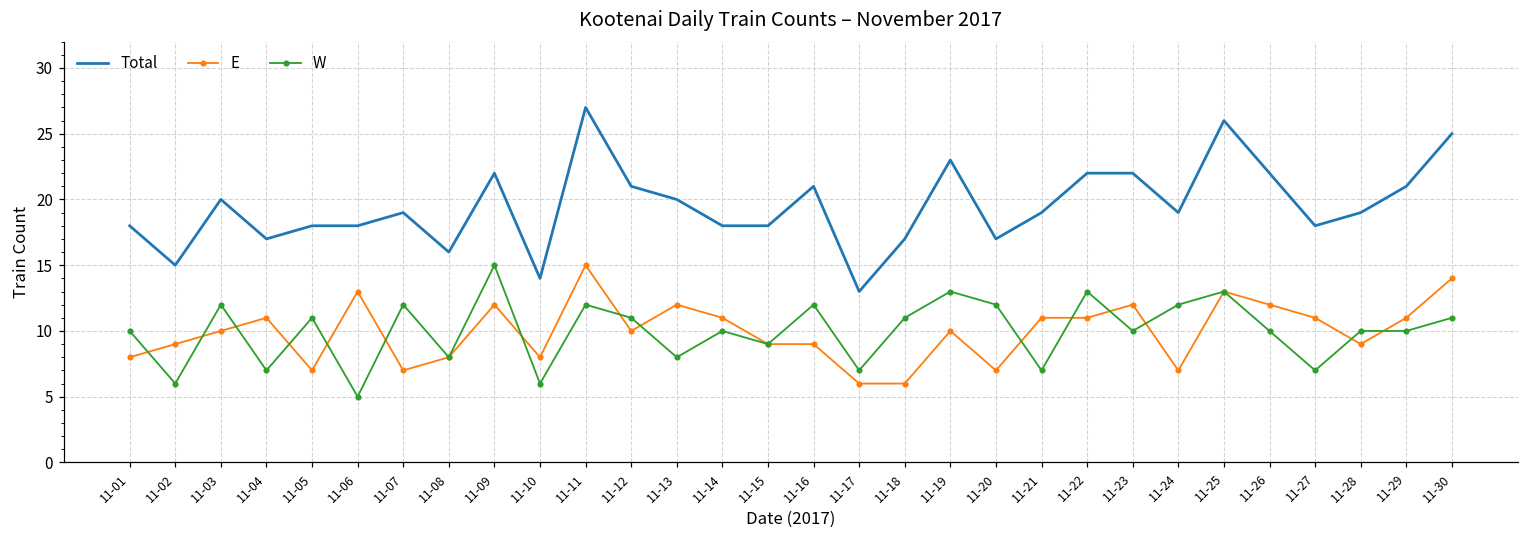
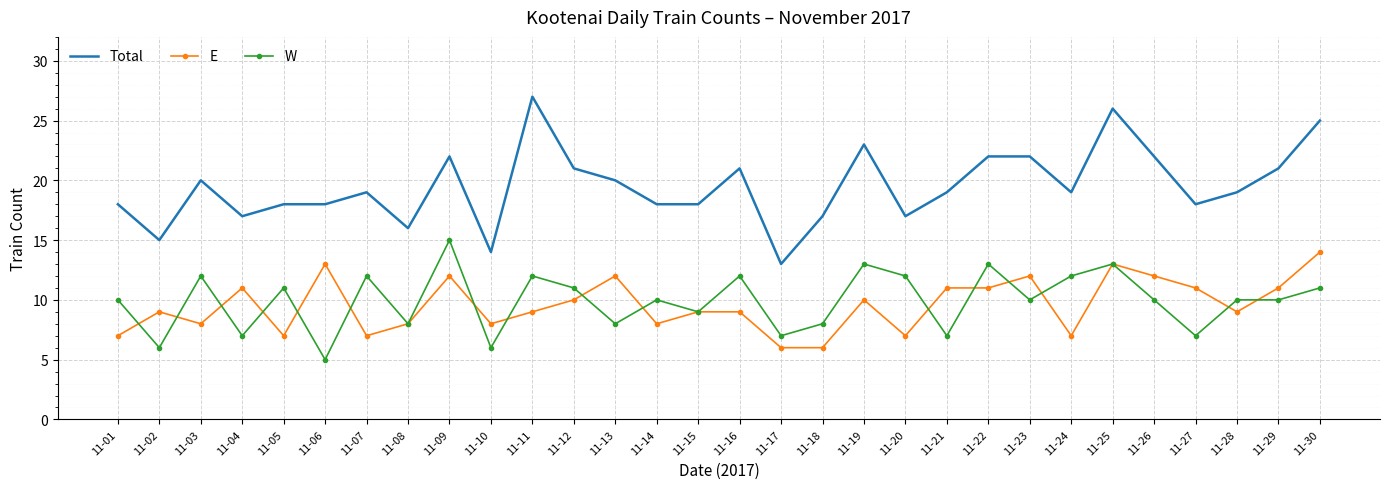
  {
    "Total": {
      "11-01": 18,
      "11-02": 15,
      "11-03": 20,
      "11-04": 17,
      "11-05": 18,
      "11-06": 18,
      "11-07": 19,
      "11-08": 16,
      "11-09": 22,
      "11-10": 14,
      "11-11": 27,
      "11-12": 21,
      "11-13": 20,
      "11-14": 18,
      "11-15": 18,
      "11-16": 21,
      "11-17": 13,
      "11-18": 17,
      "11-19": 23,
      "11-20": 17,
      "11-21": 19,
      "11-22": 22,
      "11-23": 22,
      "11-24": 19,
      "11-25": 26,
      "11-26": 22,
      "11-27": 18,
      "11-28": 19,
      "11-29": 21,
      "11-30": 25
    },
    "E": {
-     "11-01": 8,
+     "11-01": 7,
      "11-02": 9,
-     "11-03": 10,
+     "11-03": 8,
      "11-04": 11,
      "11-05": 7,
      "11-06": 13,
      "11-07": 7,
      "11-09": 12,
      "11-10": 8,
-     "11-11": 15,
+     "11-11": 9,
      "11-12": 10,
      "11-13": 12,
-     "11-14": 11,
+     "11-14": 8,
      "11-16": 9,
      "11-17": 6,
      "11-18": 6,
      "11-19": 10,
      "11-20": 7,
      "11-21": 11,
      "11-22": 11,
      "11-23": 12,
      "11-24": 7,
      "11-26": 12,
      "11-27": 11,
      "11-28": 9,
      "11-29": 11,
      "11-30": 14
    },
    "W": {
      "11-01": 10,
      "11-02": 6,
      "11-03": 12,
      "11-04": 7,
      "11-05": 11,
      "11-06": 5,
      "11-07": 12,
      "11-09": 15,
      "11-10": 6,
      "11-11": 12,
      "11-12": 11,
      "11-13": 8,
      "11-14": 10,
      "11-16": 12,
      "11-17": 7,
-     "11-18": 11,
+     "11-18": 8,
      "11-19": 13,
      "11-20": 12,
      "11-21": 7,
      "11-22": 13,
      "11-23": 10,
      "11-24": 12,
      "11-26": 10,
      "11-27": 7,
      "11-28": 10,
      "11-29": 10,
      "11-30": 11
    }
  }
